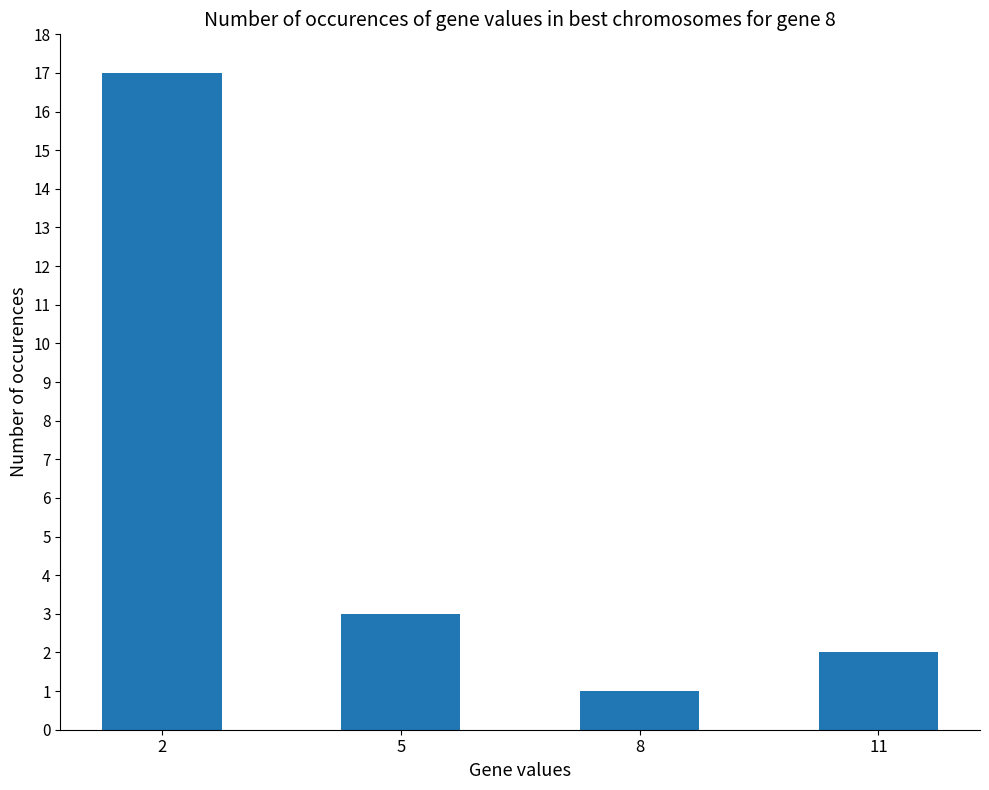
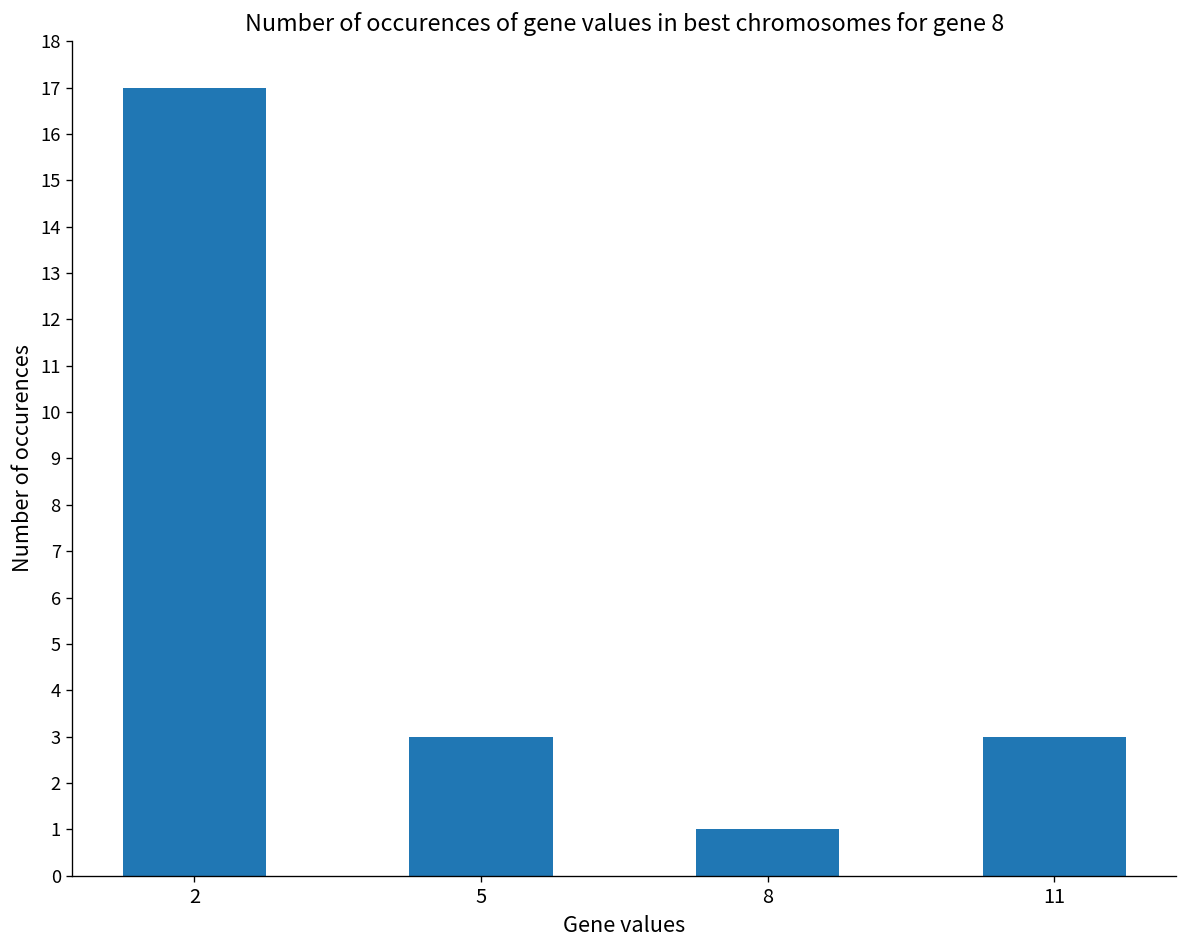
  {
    "2": 17,
    "5": 3,
    "8": 1,
-   "11": 2
+   "11": 3
  }
